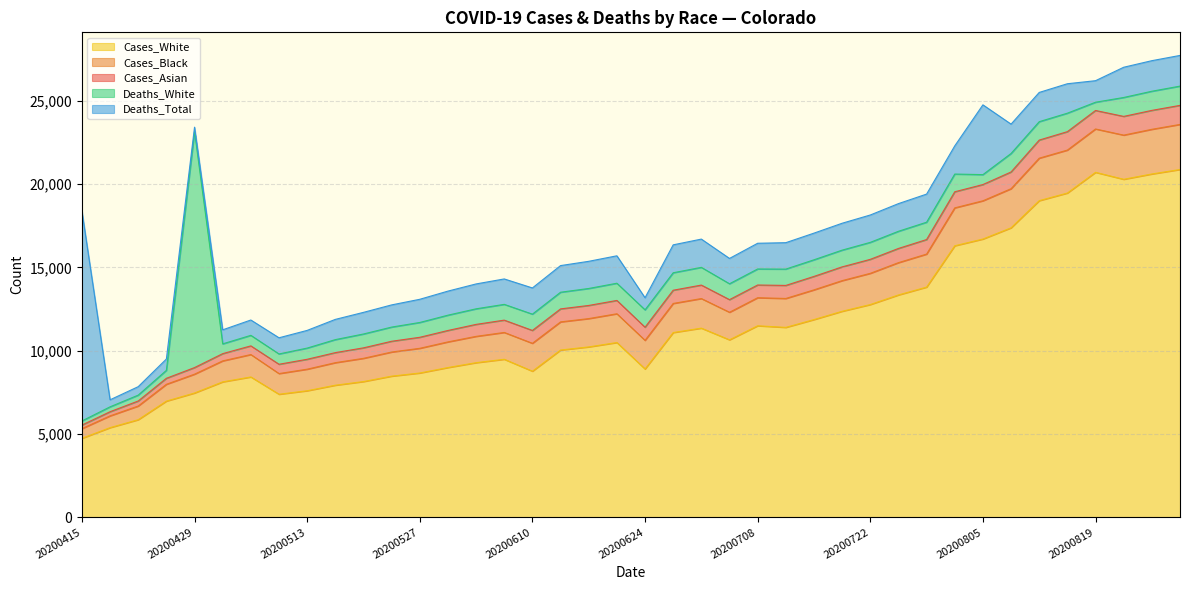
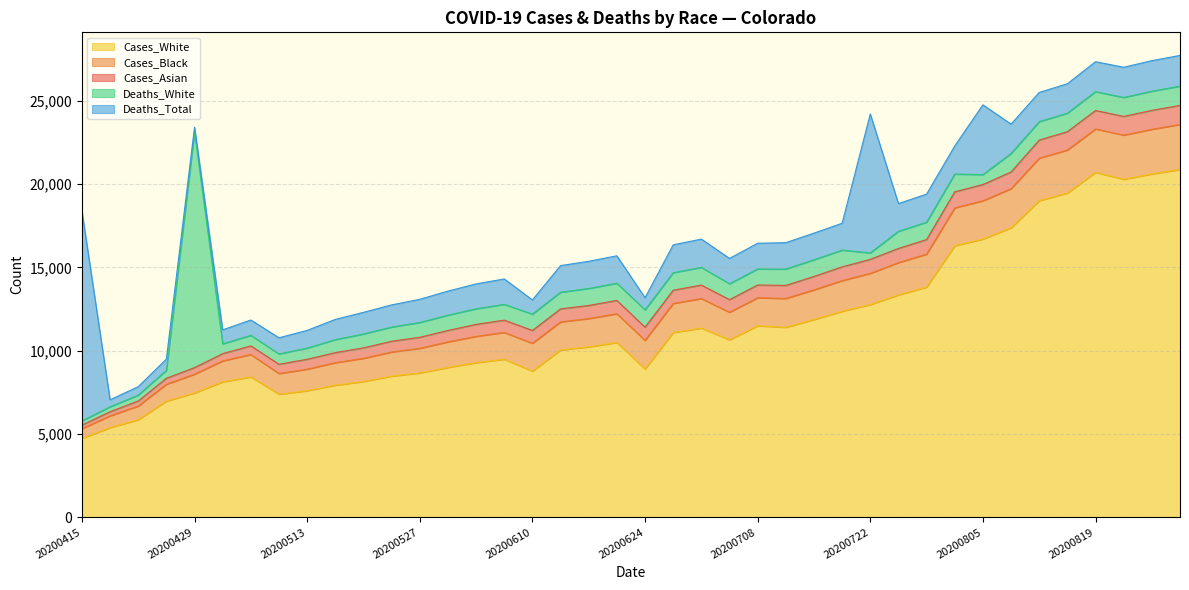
  {
    "Cases_White": {
      "20200415": "4,700",
      "20200429": "7,500",
      "20200513": "7,600",
      "20200527": "8,700",
      "20200610": "8,800",
      "20200624": "8,900",
      "20200708": "11,500",
      "20200722": "12,800",
      "20200805": "16,700",
      "20200819": "20,700"
    },
    "Deaths_White": {
      "20200415": "200",
      "20200429": "14,200",
      "20200513": "700",
      "20200527": "900",
      "20200610": "1,000",
      "20200624": "1,000",
      "20200708": "1,000",
-     "20200722": "1,000",
+     "20200722": "400",
      "20200805": "600",
-     "20200819": "500"
+     "20200819": "1,100"
    },
    "Deaths_Total": {
      "20200415": "12,600",
      "20200429": "300",
      "20200513": "1,100",
      "20200527": "1,400",
-     "20200610": "1,600",
+     "20200610": "900",
      "20200624": "700",
      "20200708": "1,500",
-     "20200722": "1,600",
+     "20200722": "8,300",
      "20200805": "4,200",
-     "20200819": "1,300"
+     "20200819": "1,800"
    }
  }
